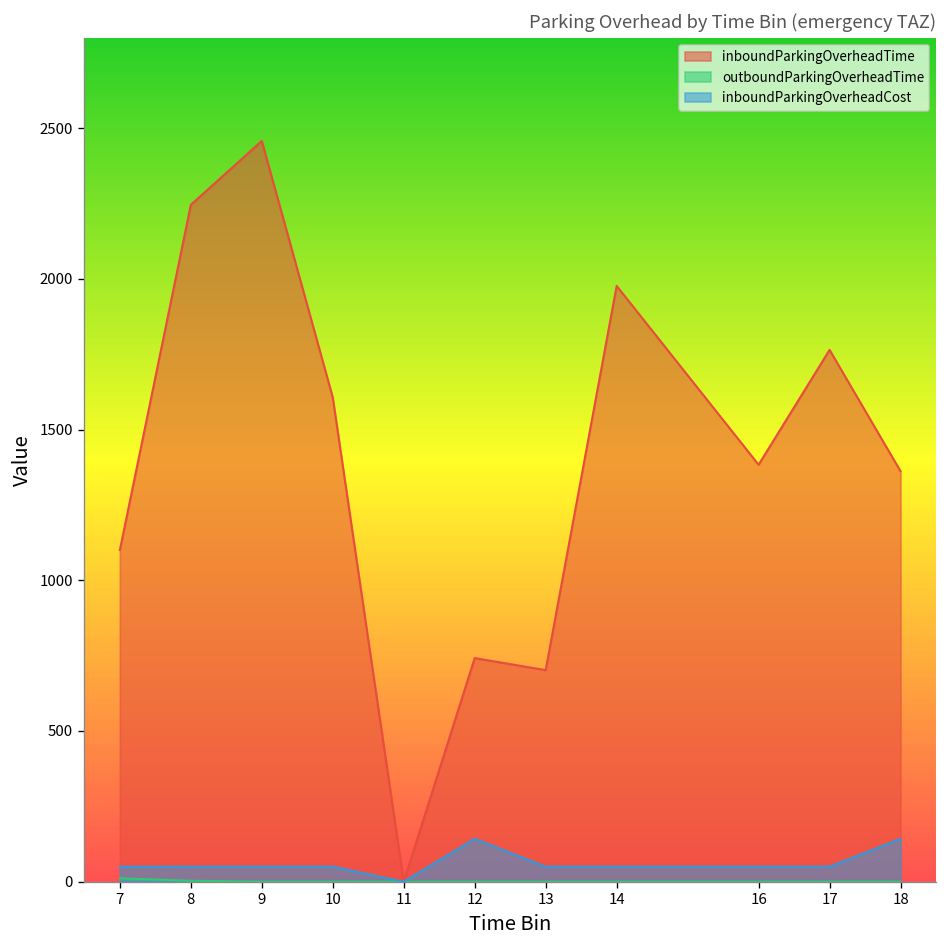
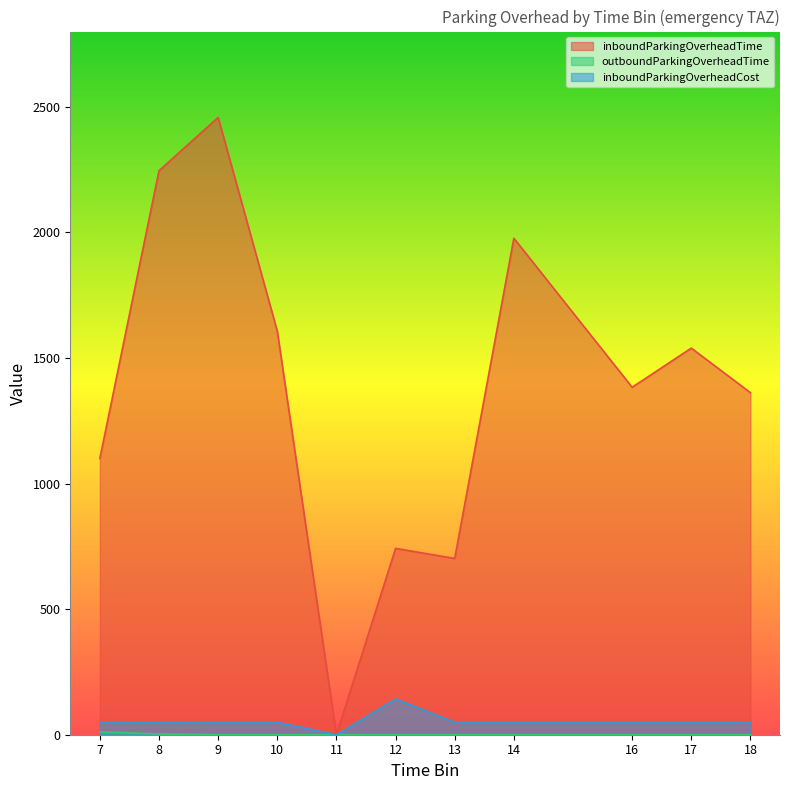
  {
    "inboundParkingOverheadTime": {
      "7": 1100,
      "8": 2250,
      "9": 2460,
      "10": 1610,
      "12": 740,
      "13": 700,
      "14": 1980,
      "16": 1380,
-     "17": 1760,
+     "17": 1540,
      "18": 1360
    },
    "outboundParkingOverheadTime": {
      "7": 10,
      "8": 0,
      "9": 0,
      "10": 0,
      "12": 0,
      "13": 0,
      "14": 0,
      "16": 0,
      "17": 0,
      "18": 0
    },
    "inboundParkingOverheadCost": {
      "7": 50,
      "8": 50,
      "9": 50,
      "10": 50,
      "12": 140,
      "13": 50,
      "14": 50,
      "16": 50,
      "17": 50,
-     "18": 140
+     "18": 50
    }
  }
